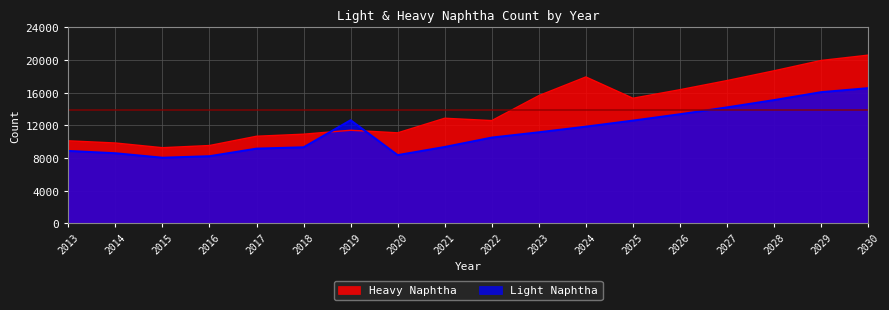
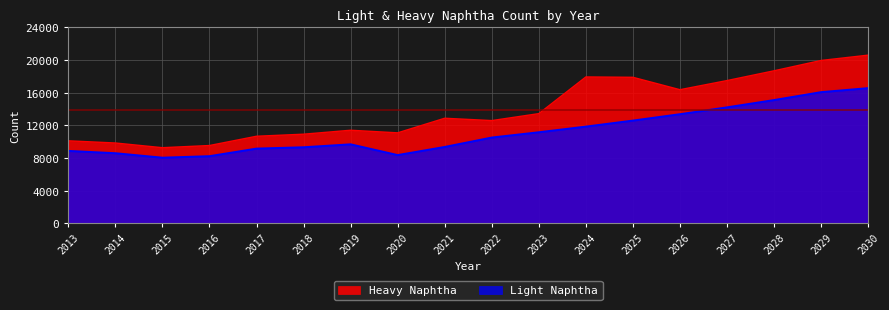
  {
    "Heavy Naphtha": {
      "2013": 10000,
      "2014": 10000,
      "2015": 9000,
      "2016": 10000,
      "2017": 11000,
      "2018": 11000,
      "2019": 11000,
      "2020": 11000,
      "2021": 13000,
      "2022": 13000,
-     "2023": 16000,
+     "2023": 13000,
      "2024": 18000,
-     "2025": 15000,
+     "2025": 18000,
      "2026": 16000,
      "2027": 17000,
      "2028": 19000,
      "2029": 20000,
      "2030": 21000
    },
    "Light Naphtha": {
      "2013": 9000,
      "2014": 9000,
      "2015": 8000,
      "2016": 8000,
      "2017": 9000,
      "2018": 9000,
-     "2019": 13000,
+     "2019": 10000,
      "2020": 8000,
      "2021": 9000,
      "2022": 10000,
      "2023": 11000,
      "2024": 12000,
      "2025": 13000,
      "2026": 13000,
      "2027": 14000,
      "2028": 15000,
      "2029": 16000,
      "2030": 17000
    }
  }
